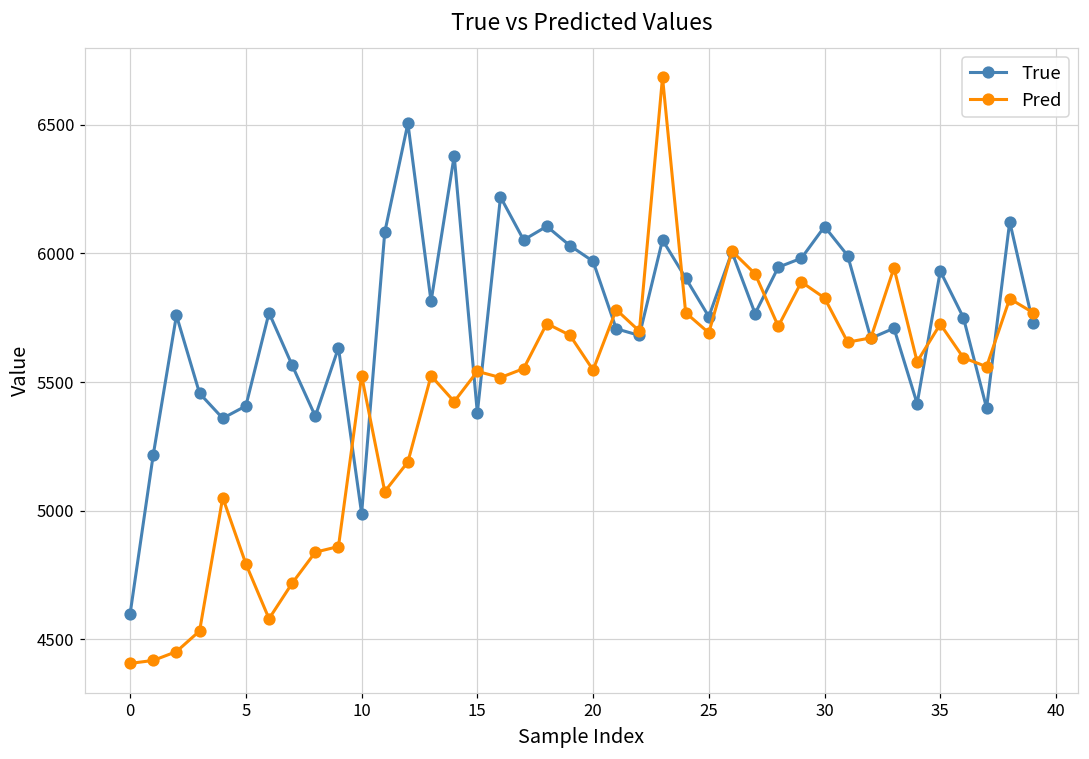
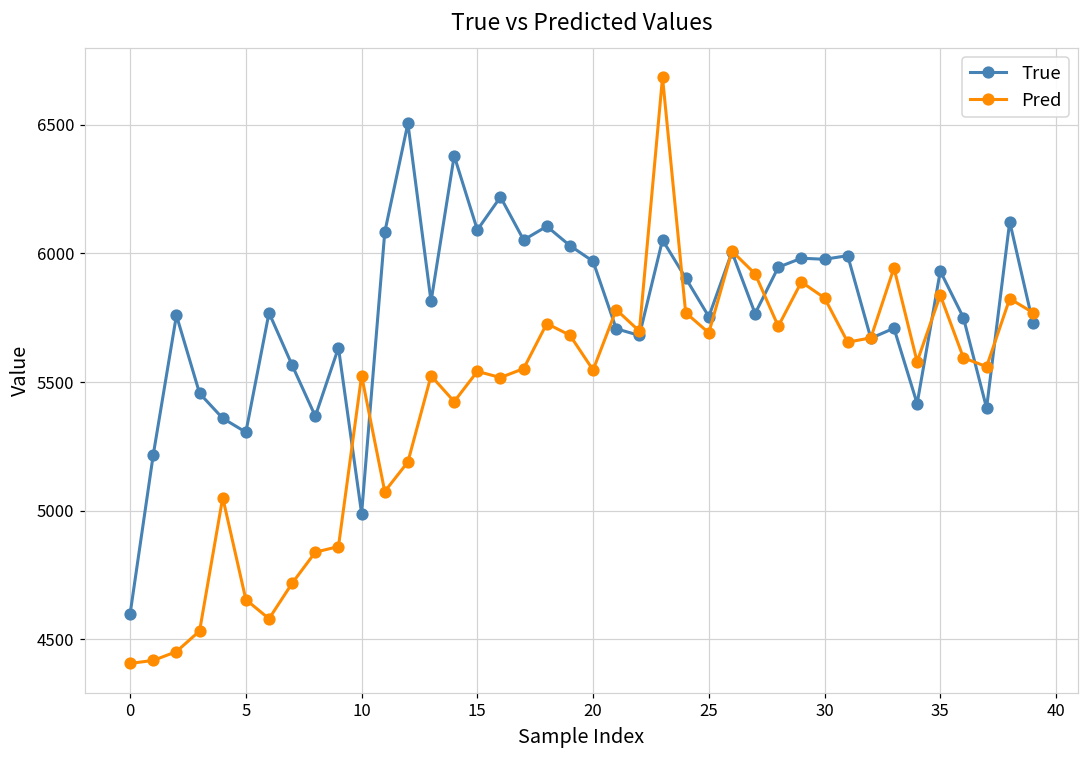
  {
    "True": {
      "0": 4600,
-     "5": 5410,
+     "5": 5310,
      "10": 4990,
-     "15": 5380,
+     "15": 6090,
      "20": 5970,
      "25": 5750,
-     "30": 6100,
+     "30": 5980,
      "35": 5930
    },
    "Pred": {
      "0": 4410,
-     "5": 4790,
+     "5": 4650,
      "10": 5520,
      "15": 5540,
      "20": 5550,
      "25": 5690,
      "30": 5830,
-     "35": 5720
+     "35": 5840
    }
  }
